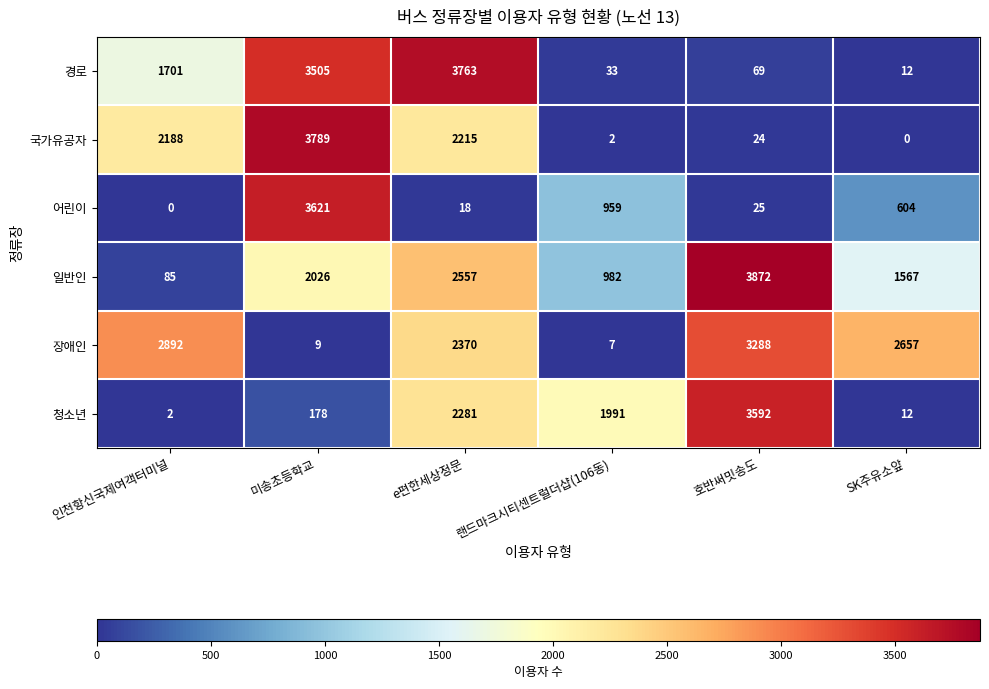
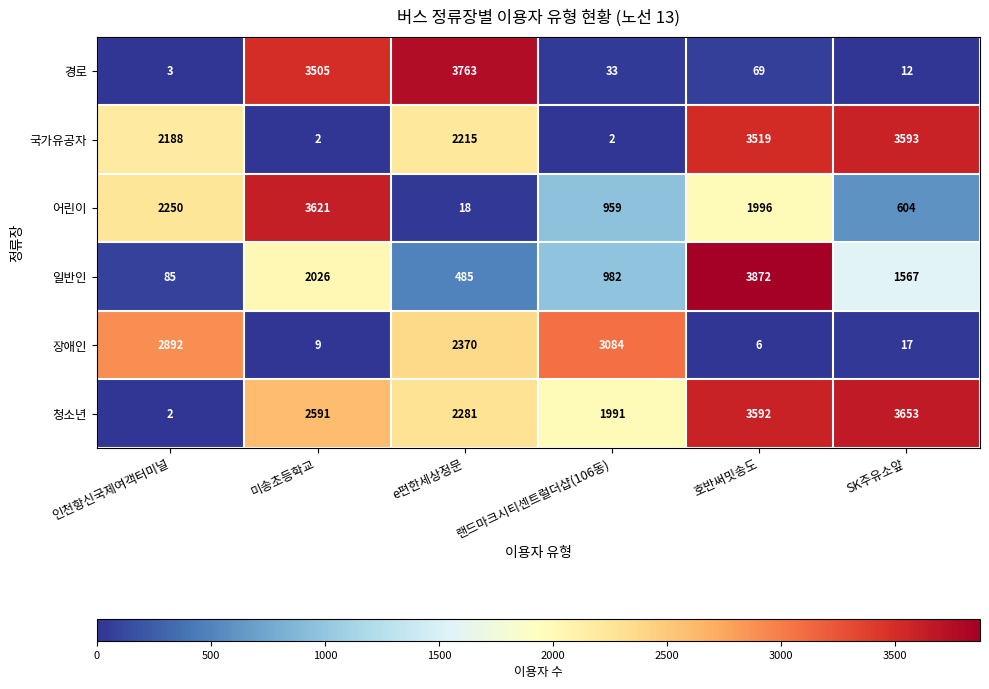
  {
    "경로": {
-     "인천항신국제여객터미널": 1701,
+     "인천항신국제여객터미널": 3,
      "미송초등학교": 3505,
      "e편한세상정문": 3763,
      "랜드마크시티센트럴더샵(106동)": 33,
      "호반써밋송도": 69,
      "SK주유소앞": 12
    },
    "국가유공자": {
      "인천항신국제여객터미널": 2188,
-     "미송초등학교": 3789,
+     "미송초등학교": 2,
      "e편한세상정문": 2215,
      "랜드마크시티센트럴더샵(106동)": 2,
-     "호반써밋송도": 24,
-     "SK주유소앞": 0
+     "호반써밋송도": 3519,
+     "SK주유소앞": 3593
    },
    "어린이": {
-     "인천항신국제여객터미널": 0,
+     "인천항신국제여객터미널": 2250,
      "미송초등학교": 3621,
      "e편한세상정문": 18,
      "랜드마크시티센트럴더샵(106동)": 959,
-     "호반써밋송도": 25,
+     "호반써밋송도": 1996,
      "SK주유소앞": 604
    },
    "일반인": {
      "인천항신국제여객터미널": 85,
      "미송초등학교": 2026,
-     "e편한세상정문": 2557,
+     "e편한세상정문": 485,
      "랜드마크시티센트럴더샵(106동)": 982,
      "호반써밋송도": 3872,
      "SK주유소앞": 1567
    },
    "장애인": {
      "인천항신국제여객터미널": 2892,
      "미송초등학교": 9,
      "e편한세상정문": 2370,
-     "랜드마크시티센트럴더샵(106동)": 7,
-     "호반써밋송도": 3288,
-     "SK주유소앞": 2657
+     "랜드마크시티센트럴더샵(106동)": 3084,
+     "호반써밋송도": 6,
+     "SK주유소앞": 17
    },
    "청소년": {
      "인천항신국제여객터미널": 2,
-     "미송초등학교": 178,
+     "미송초등학교": 2591,
      "e편한세상정문": 2281,
      "랜드마크시티센트럴더샵(106동)": 1991,
      "호반써밋송도": 3592,
-     "SK주유소앞": 12
+     "SK주유소앞": 3653
    }
  }
